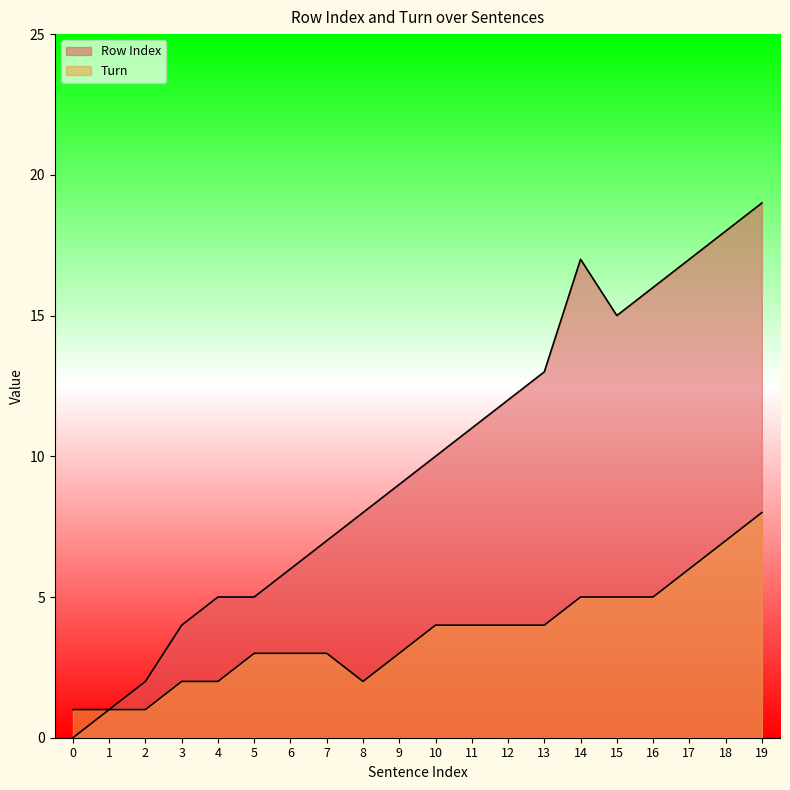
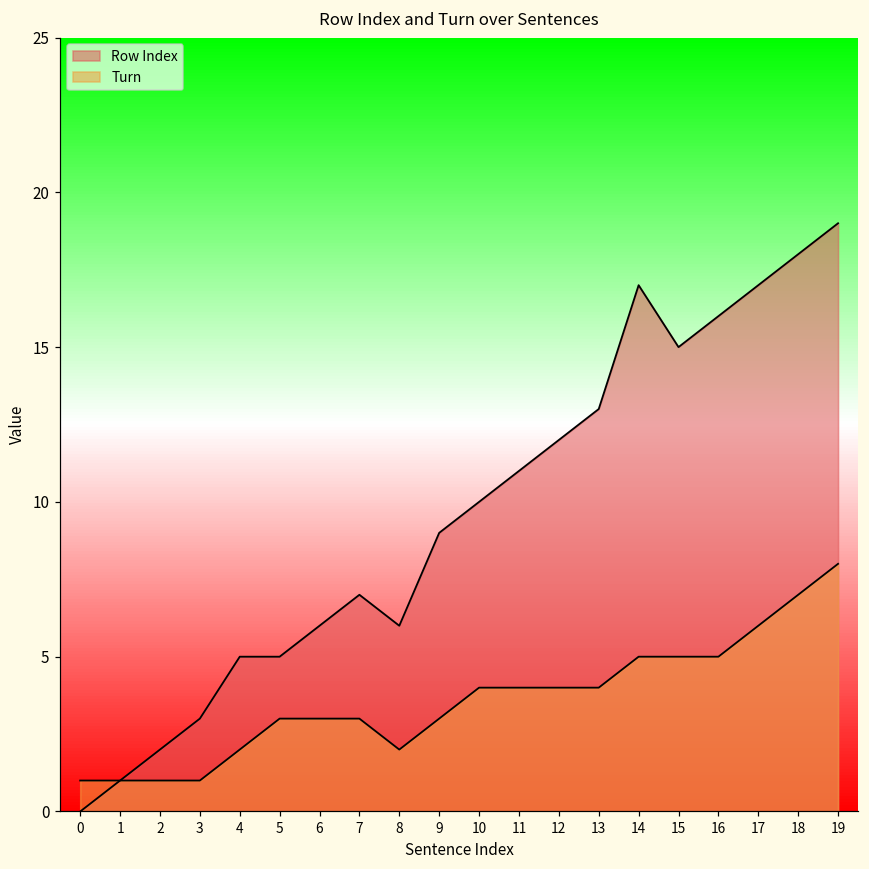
  {
    "Row Index": {
      "0": 0,
      "2": 2,
-     "3": 4,
+     "3": 3,
      "4": 5,
      "5": 5,
      "6": 6,
      "7": 7,
-     "8": 8,
+     "8": 6,
      "9": 9,
      "10": 10,
      "11": 11,
      "12": 12,
      "13": 13,
      "14": 17,
      "15": 15,
      "16": 16,
      "17": 17,
      "18": 18,
      "19": 19
    },
    "Turn": {
      "0": 1,
      "2": 1,
-     "3": 2,
+     "3": 1,
      "4": 2,
      "5": 3,
      "6": 3,
      "7": 3,
      "8": 2,
      "9": 3,
      "10": 4,
      "11": 4,
      "12": 4,
      "13": 4,
      "14": 5,
      "15": 5,
      "16": 5,
      "17": 6,
      "18": 7,
      "19": 8
    }
  }
